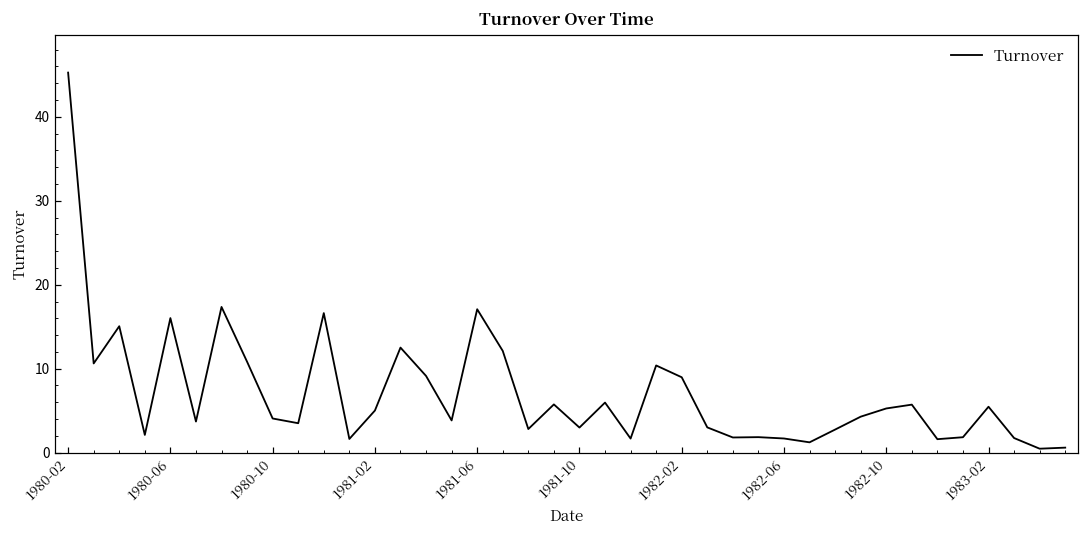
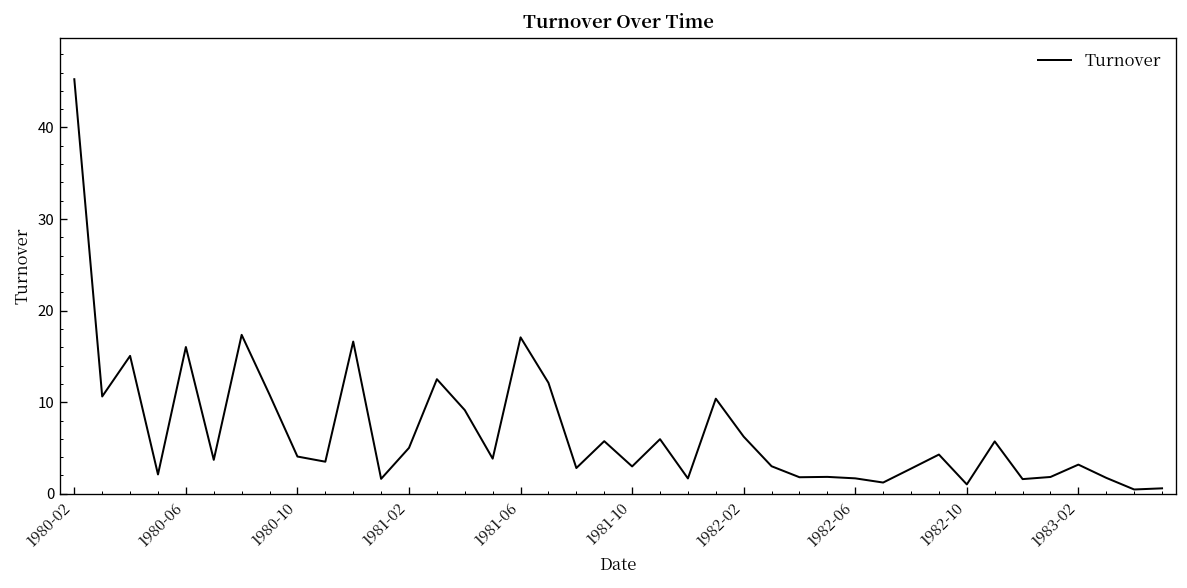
  {
    "1980-02": 45,
    "1980-06": 16,
    "1980-10": 4,
    "1981-02": 5,
    "1981-06": 17,
    "1981-10": 3,
-   "1982-02": 9,
+   "1982-02": 6,
    "1982-06": 2,
-   "1982-10": 5,
-   "1983-02": 5
+   "1982-10": 1,
+   "1983-02": 3
  }
